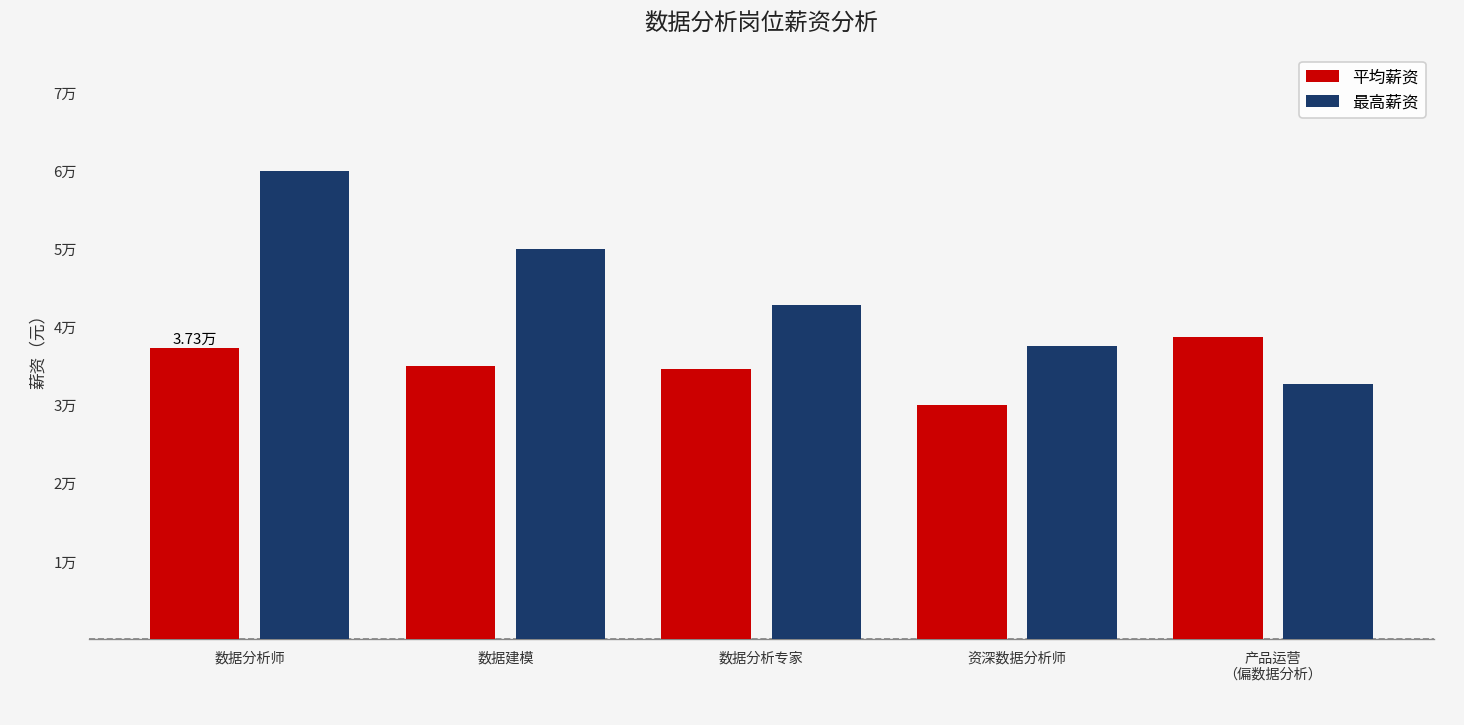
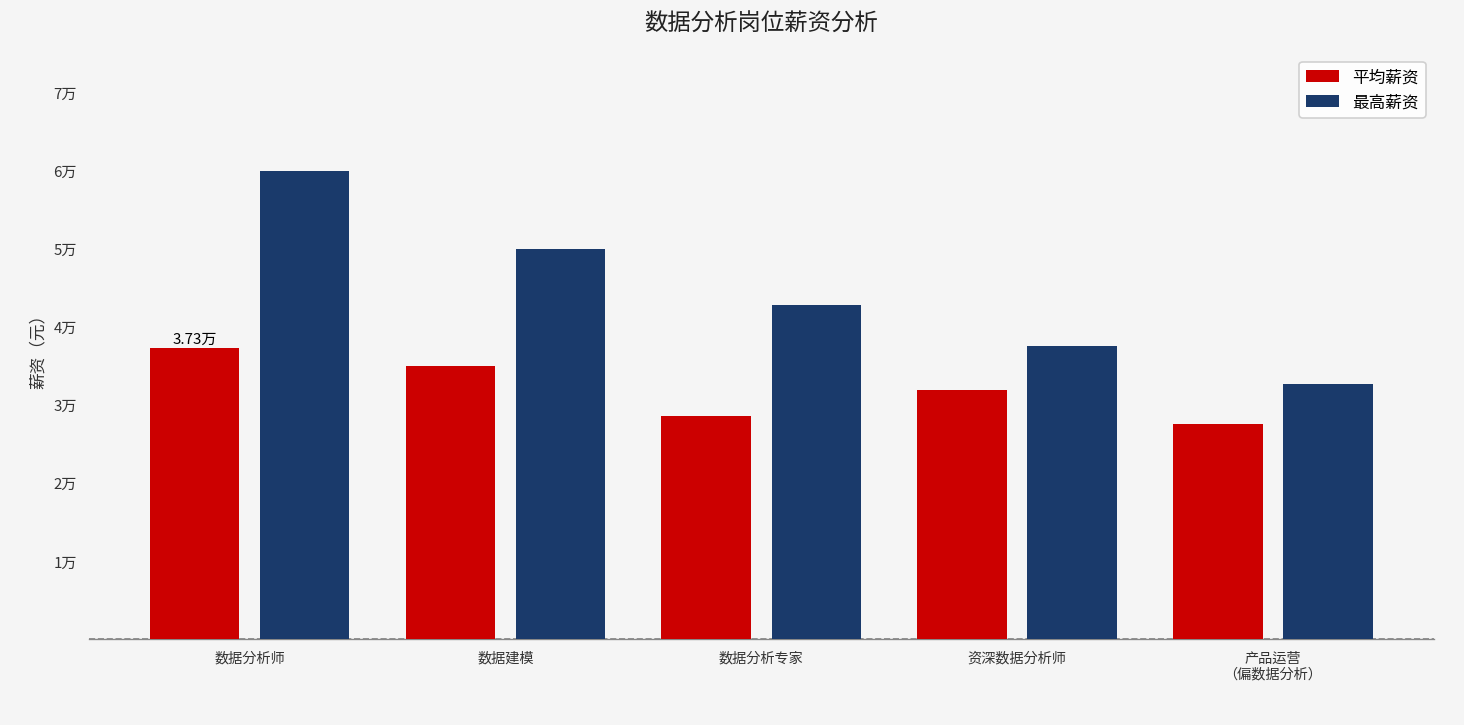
  {
    "平均薪资": {
      "数据建模": "3.5万",
-     "数据分析专家": "3.5万",
-     "资深数据分析师": "3.0万",
-     "产品运营 （偏数据分析）": "3.9万"
+     "数据分析专家": "2.9万",
+     "资深数据分析师": "3.2万",
+     "产品运营 （偏数据分析）": "2.8万"
    },
    "最高薪资": {
      "数据分析师": "6.0万",
      "数据建模": "5.0万",
      "数据分析专家": "4.3万",
      "资深数据分析师": "3.8万",
      "产品运营 （偏数据分析）": "3.3万"
    }
  }
